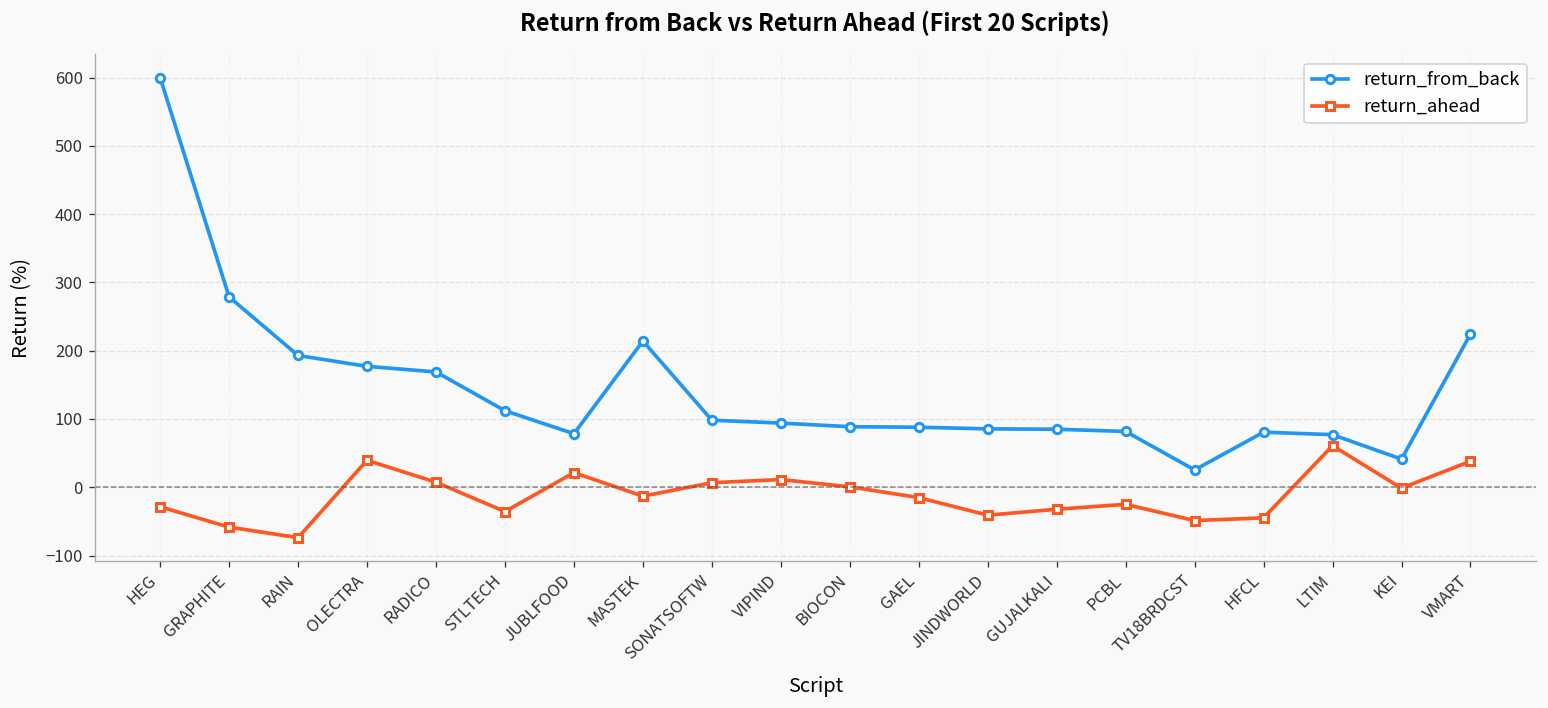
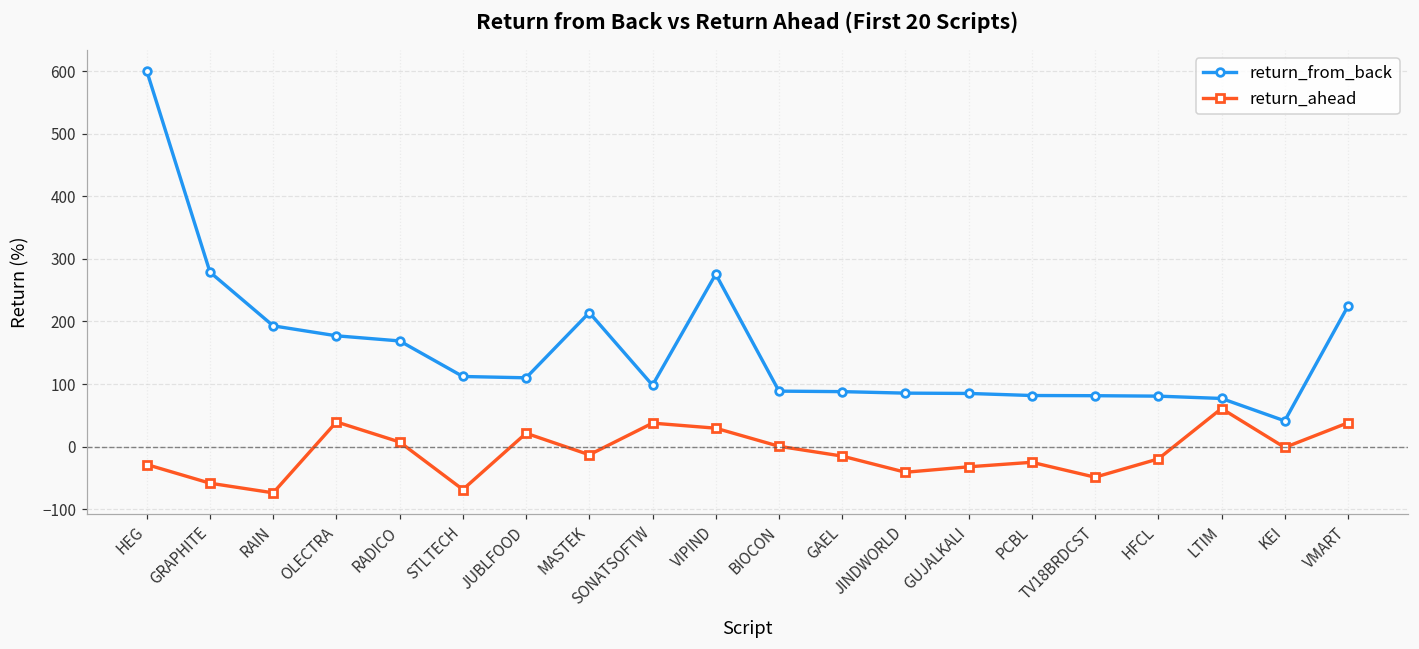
  {
    "return_from_back": {
      "HEG": 600,
      "GRAPHITE": 280,
      "RAIN": 190,
      "OLECTRA": 180,
      "RADICO": 170,
      "STLTECH": 110,
-     "JUBLFOOD": 80,
+     "JUBLFOOD": 110,
      "MASTEK": 210,
      "SONATSOFTW": 100,
-     "VIPIND": 90,
+     "VIPIND": 280,
      "BIOCON": 90,
      "GAEL": 90,
      "JINDWORLD": 90,
      "GUJALKALI": 90,
      "PCBL": 80,
-     "TV18BRDCST": 30,
+     "TV18BRDCST": 80,
      "HFCL": 80,
      "LTIM": 80,
      "KEI": 40,
      "VMART": 220
    },
    "return_ahead": {
      "HEG": -30,
      "GRAPHITE": -60,
      "RAIN": -70,
      "OLECTRA": 40,
      "RADICO": 10,
-     "STLTECH": -40,
+     "STLTECH": -70,
      "JUBLFOOD": 20,
      "MASTEK": -10,
-     "SONATSOFTW": 10,
-     "VIPIND": 10,
+     "SONATSOFTW": 40,
+     "VIPIND": 30,
      "BIOCON": 0,
      "GAEL": -20,
      "JINDWORLD": -40,
      "GUJALKALI": -30,
      "PCBL": -30,
      "TV18BRDCST": -50,
-     "HFCL": -40,
+     "HFCL": -20,
      "LTIM": 60,
      "KEI": 0,
      "VMART": 40
    }
  }
